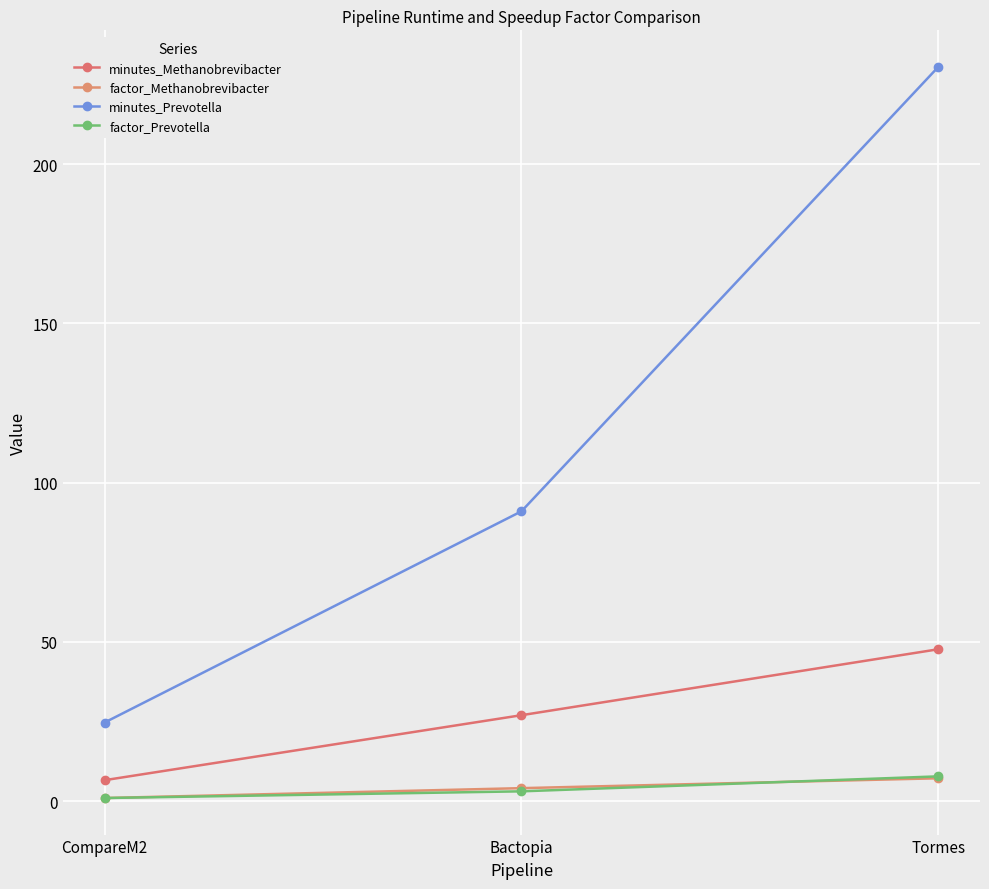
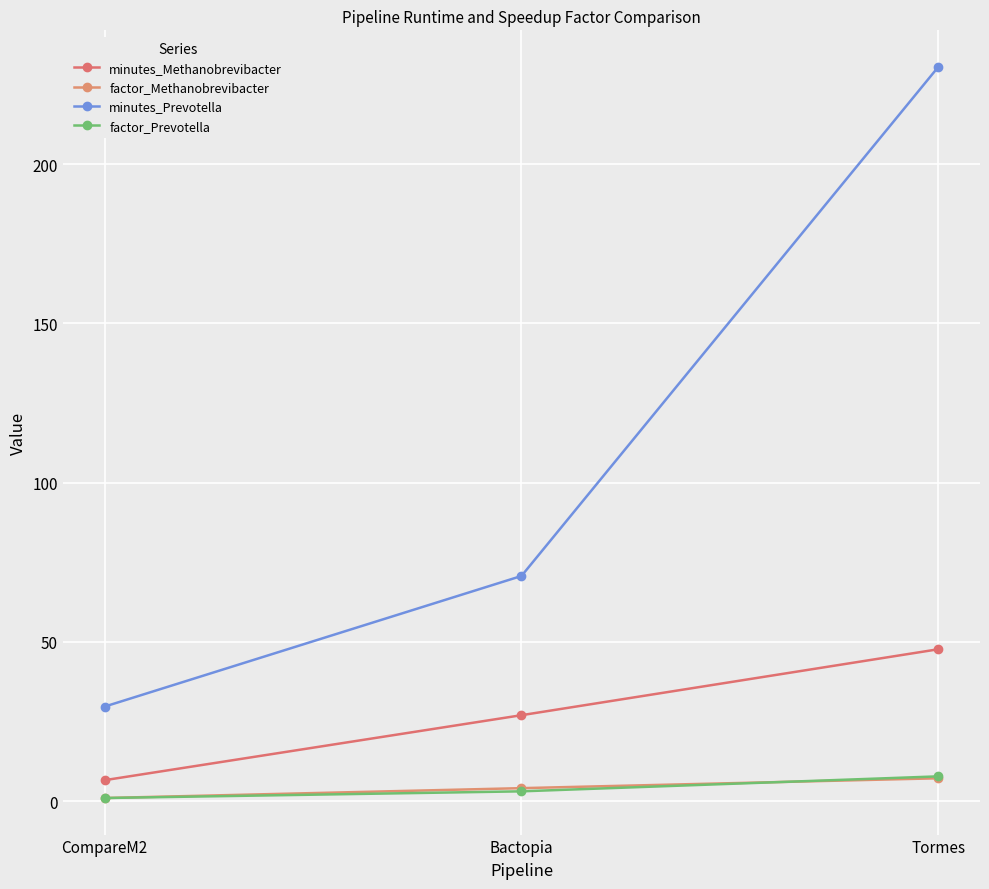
  {
    "minutes_Prevotella": {
-     "CompareM2": 25,
-     "Bactopia": 91,
+     "CompareM2": 30,
+     "Bactopia": 71,
      "Tormes": 231
    },
    "factor_Prevotella": {
      "Bactopia": 3
    }
  }
